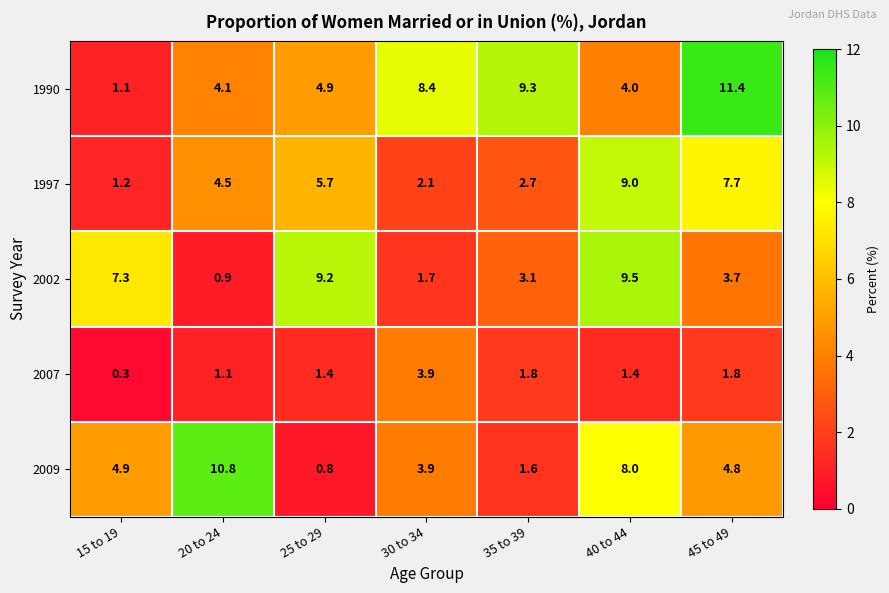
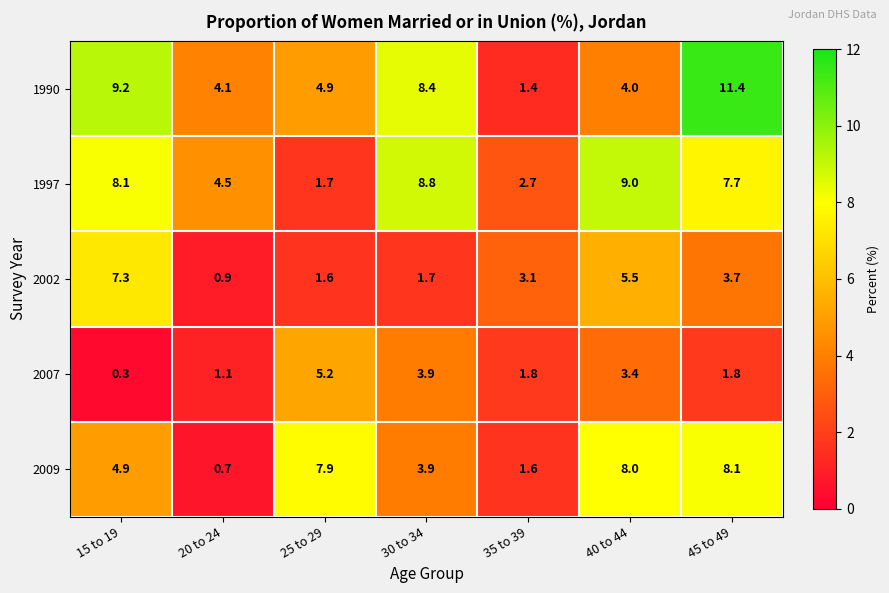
  {
    "1990": {
-     "15 to 19": 1.1,
+     "15 to 19": 9.2,
      "20 to 24": 4.1,
      "25 to 29": 4.9,
      "30 to 34": 8.4,
-     "35 to 39": 9.3,
+     "35 to 39": 1.4,
      "40 to 44": 4.0,
      "45 to 49": 11.4
    },
    "1997": {
-     "15 to 19": 1.2,
+     "15 to 19": 8.1,
      "20 to 24": 4.5,
-     "25 to 29": 5.7,
-     "30 to 34": 2.1,
+     "25 to 29": 1.7,
+     "30 to 34": 8.8,
      "35 to 39": 2.7,
      "40 to 44": 9.0,
      "45 to 49": 7.7
    },
    "2002": {
      "15 to 19": 7.3,
      "20 to 24": 0.9,
-     "25 to 29": 9.2,
+     "25 to 29": 1.6,
      "30 to 34": 1.7,
      "35 to 39": 3.1,
-     "40 to 44": 9.5,
+     "40 to 44": 5.5,
      "45 to 49": 3.7
    },
    "2007": {
      "15 to 19": 0.3,
      "20 to 24": 1.1,
-     "25 to 29": 1.4,
+     "25 to 29": 5.2,
      "30 to 34": 3.9,
      "35 to 39": 1.8,
-     "40 to 44": 1.4,
+     "40 to 44": 3.4,
      "45 to 49": 1.8
    },
    "2009": {
      "15 to 19": 4.9,
-     "20 to 24": 10.8,
-     "25 to 29": 0.8,
+     "20 to 24": 0.7,
+     "25 to 29": 7.9,
      "30 to 34": 3.9,
      "35 to 39": 1.6,
      "40 to 44": 8.0,
-     "45 to 49": 4.8
+     "45 to 49": 8.1
    }
  }
